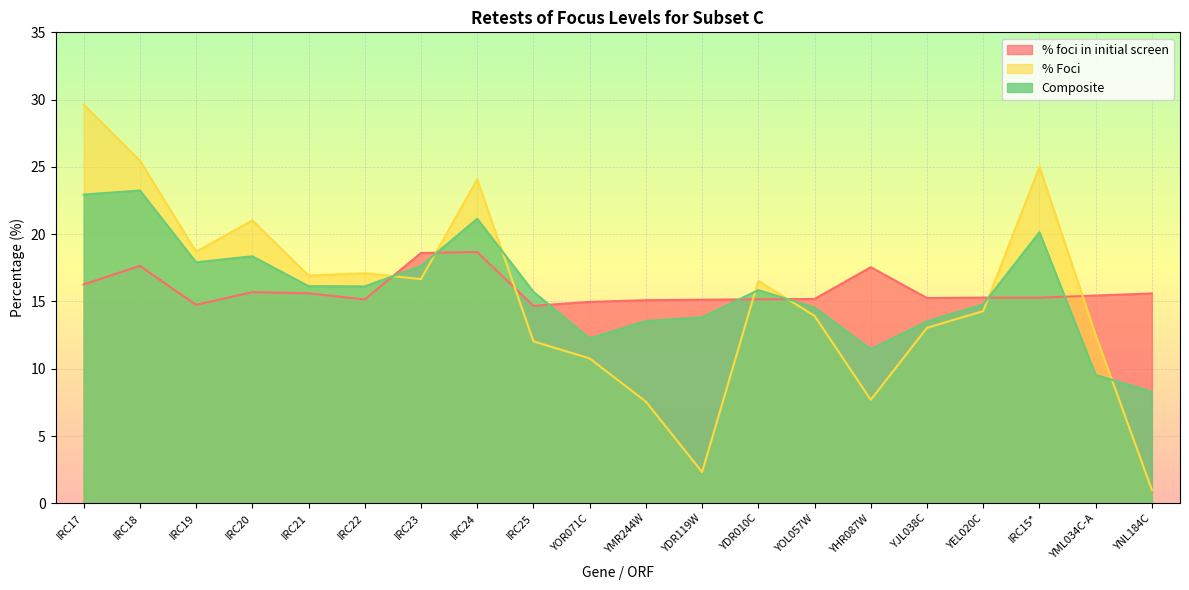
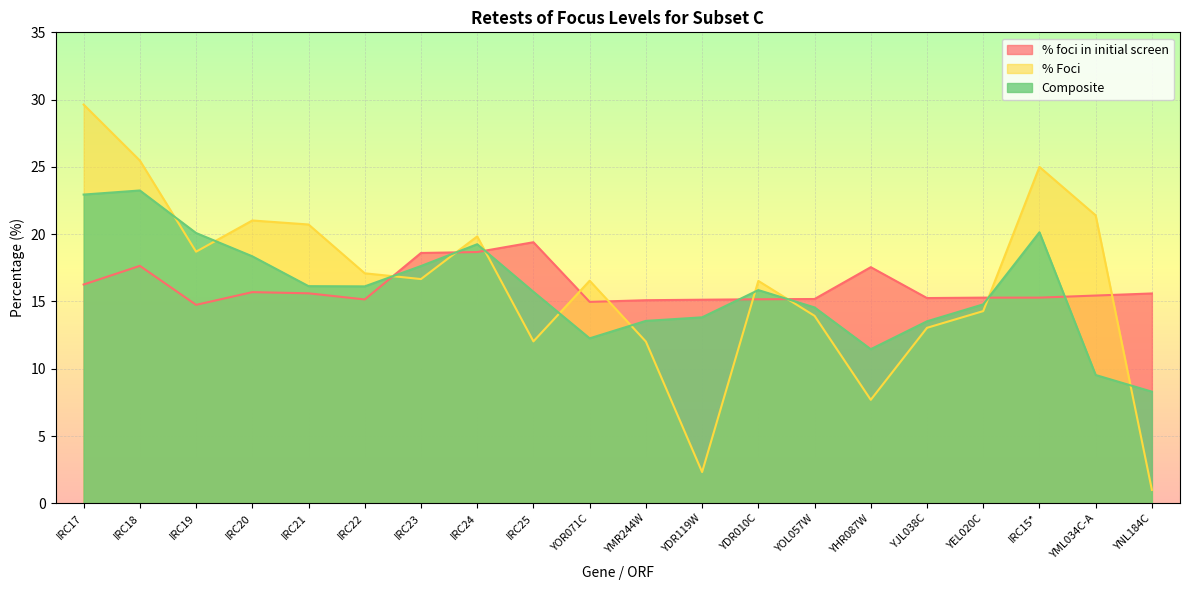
  {
    "% foci in initial screen": {
      "IRC17": 16.3,
      "IRC18": 17.6,
      "IRC19": 14.7,
      "IRC20": 15.7,
      "IRC21": 15.6,
      "IRC22": 15.2,
      "IRC23": 18.6,
      "IRC24": 18.7,
-     "IRC25": 14.7,
+     "IRC25": 19.4,
      "YOR071C": 15.0,
      "YMR244W": 15.1,
      "YDR119W": 15.1,
      "YDR010C": 15.2,
      "YOL057W": 15.2,
      "YHR087W": 17.5,
      "YJL038C": 15.3,
      "YEL020C": 15.3,
      "IRC15*": 15.3,
      "YML034C-A": 15.4,
      "YNL184C": 15.6
    },
    "% Foci": {
      "IRC17": 29.6,
      "IRC18": 25.5,
      "IRC19": 18.7,
      "IRC20": 21.0,
-     "IRC21": 16.9,
+     "IRC21": 20.7,
      "IRC22": 17.1,
      "IRC23": 16.7,
-     "IRC24": 24.1,
+     "IRC24": 19.8,
      "IRC25": 12.0,
-     "YOR071C": 10.8,
-     "YMR244W": 7.6,
+     "YOR071C": 16.5,
+     "YMR244W": 12.0,
      "YDR119W": 2.3,
      "YDR010C": 16.5,
      "YOL057W": 13.9,
      "YHR087W": 7.7,
      "YJL038C": 13.0,
      "YEL020C": 14.3,
      "IRC15*": 25.0,
-     "YML034C-A": 12.5,
+     "YML034C-A": 21.4,
      "YNL184C": 1.0
    },
    "Composite": {
      "IRC17": 22.9,
      "IRC18": 23.2,
-     "IRC19": 17.9,
+     "IRC19": 20.1,
      "IRC20": 18.4,
      "IRC21": 16.1,
      "IRC22": 16.1,
      "IRC23": 17.6,
-     "IRC24": 21.1,
+     "IRC24": 19.3,
      "IRC25": 15.7,
      "YOR071C": 12.3,
      "YMR244W": 13.6,
      "YDR119W": 13.8,
      "YDR010C": 15.8,
      "YOL057W": 14.6,
      "YHR087W": 11.5,
      "YJL038C": 13.5,
      "YEL020C": 14.8,
      "IRC15*": 20.1,
      "YML034C-A": 9.5,
      "YNL184C": 8.3
    }
  }
